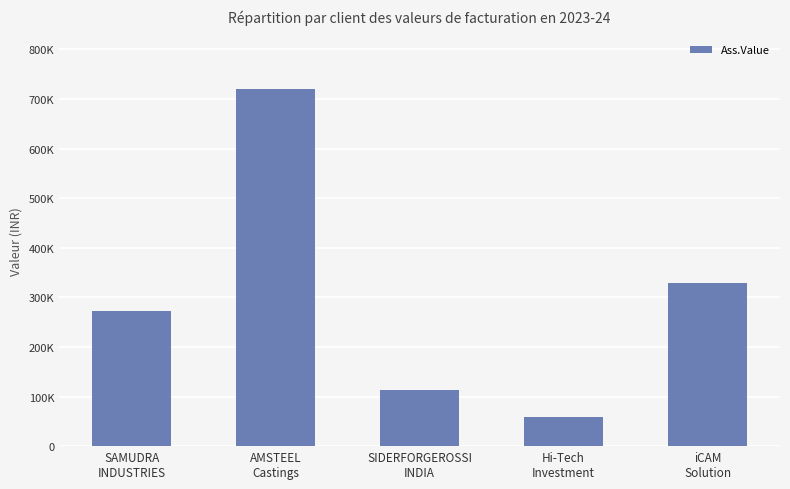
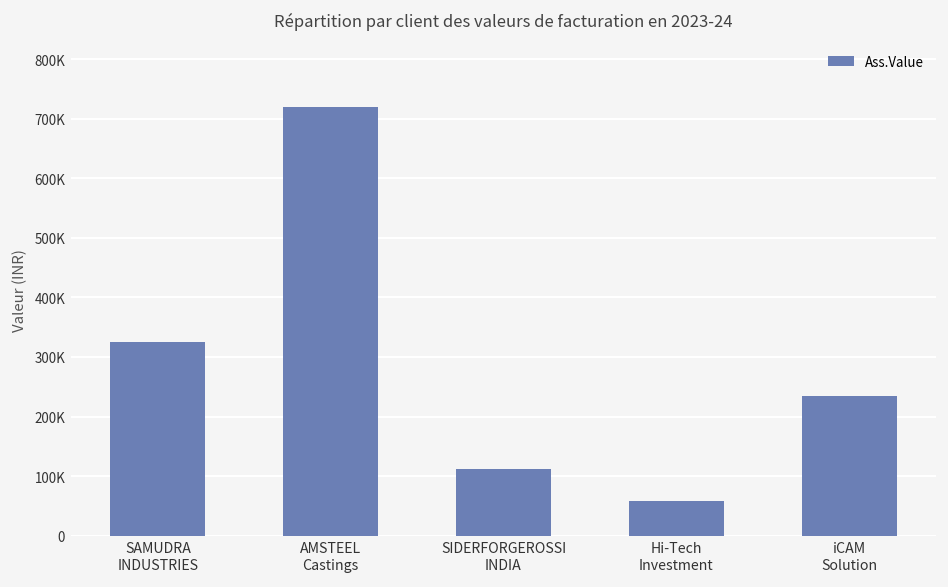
  {
-   "SAMUDRA INDUSTRIES": 270000,
+   "SAMUDRA INDUSTRIES": 330000,
    "AMSTEEL Castings": 720000,
    "SIDERFORGEROSSI INDIA": 110000,
    "Hi-Tech Investment": 60000,
-   "iCAM Solution": 330000
+   "iCAM Solution": 240000
  }
